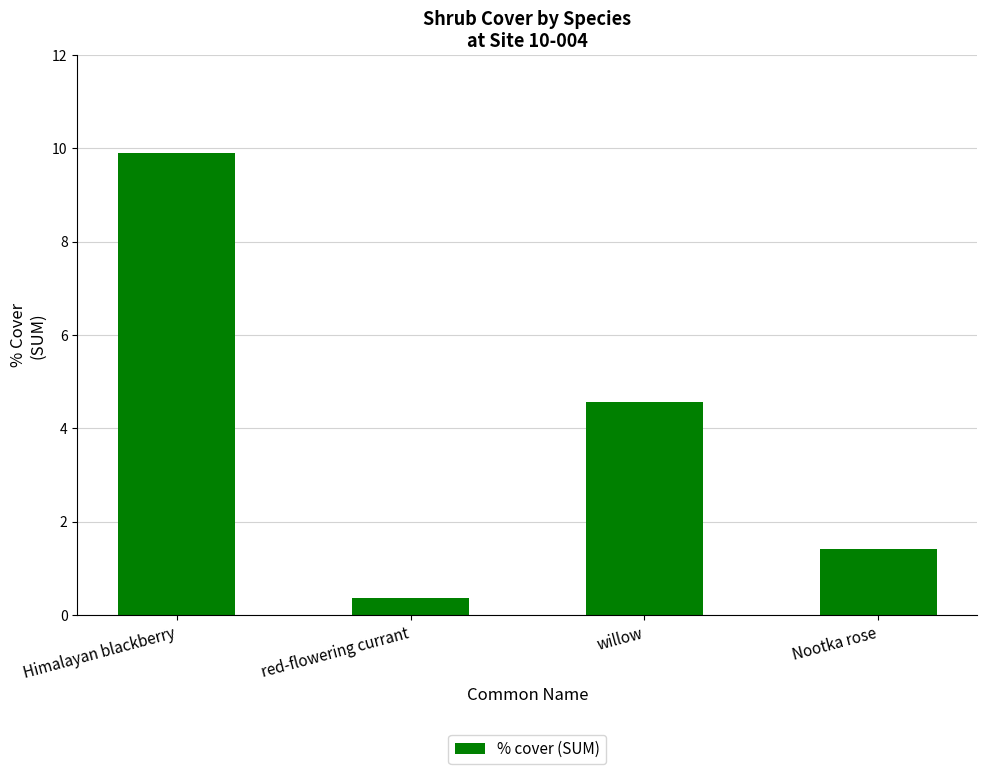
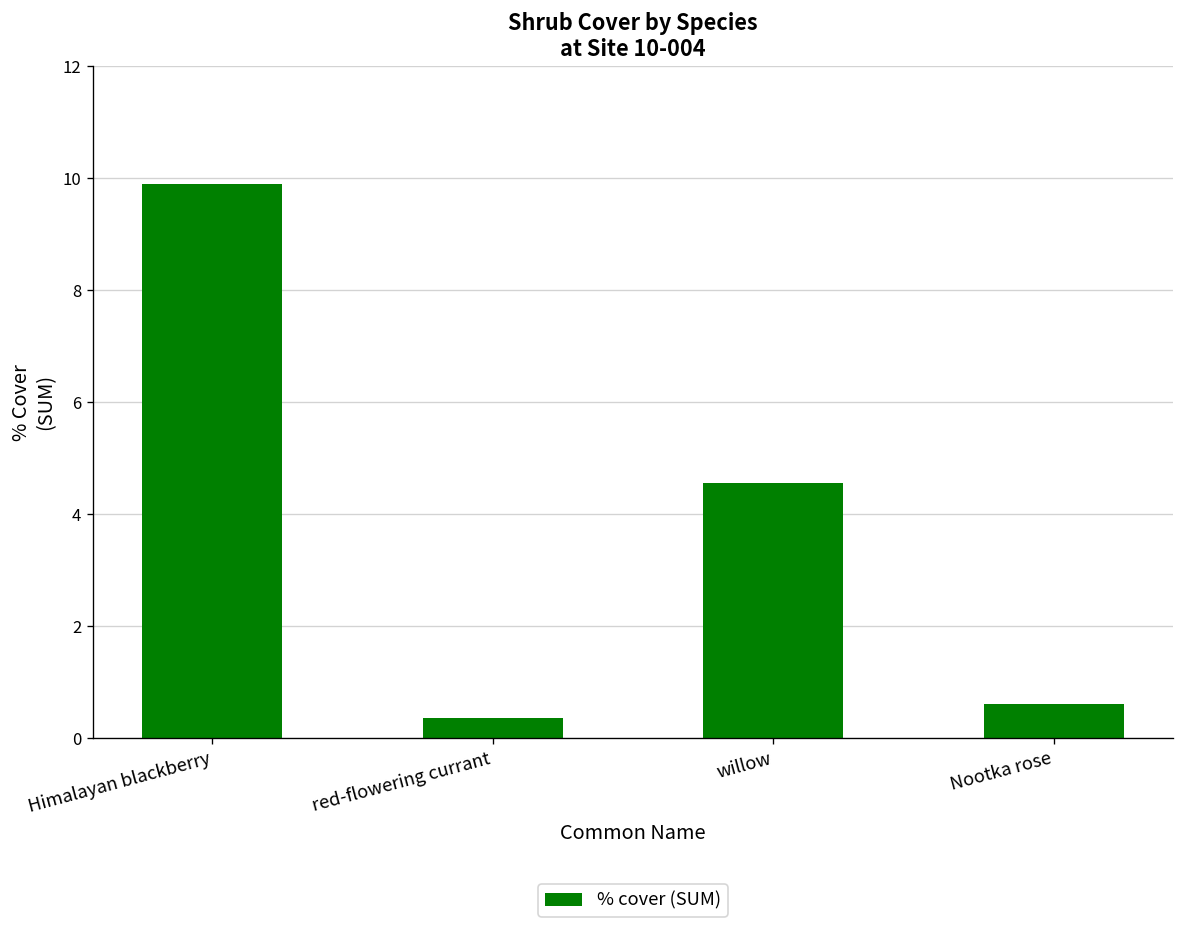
  {
    "Himalayan blackberry": 9.9,
    "red-flowering currant": 0.4,
    "willow": 4.6,
-   "Nootka rose": 1.4
+   "Nootka rose": 0.6
  }
